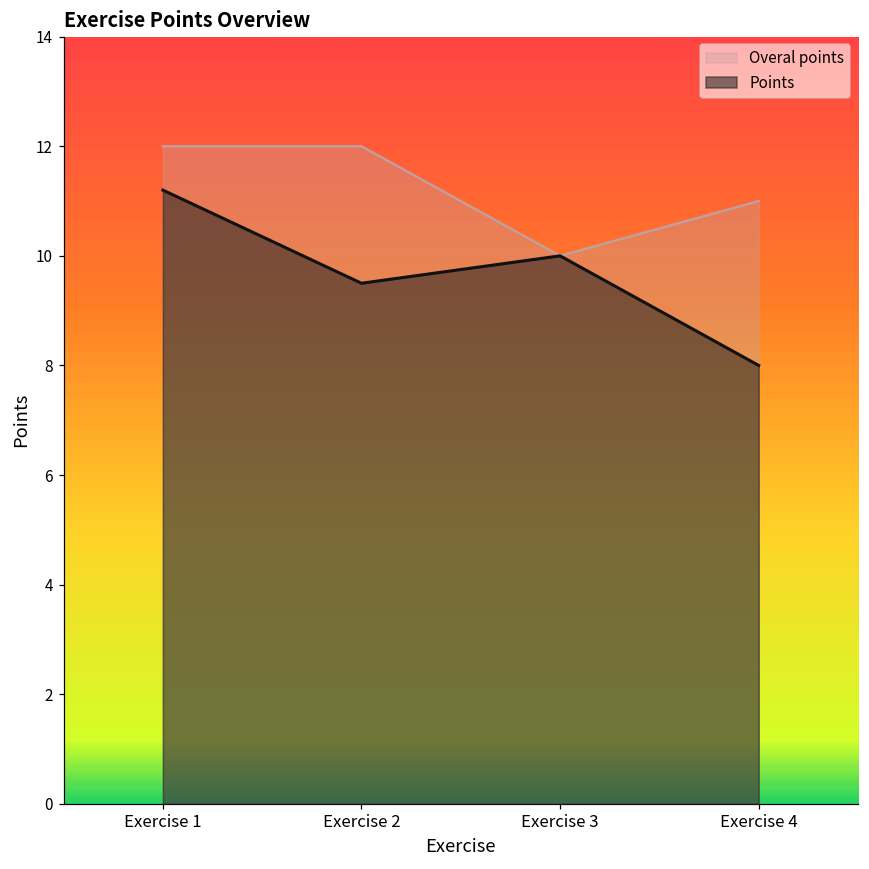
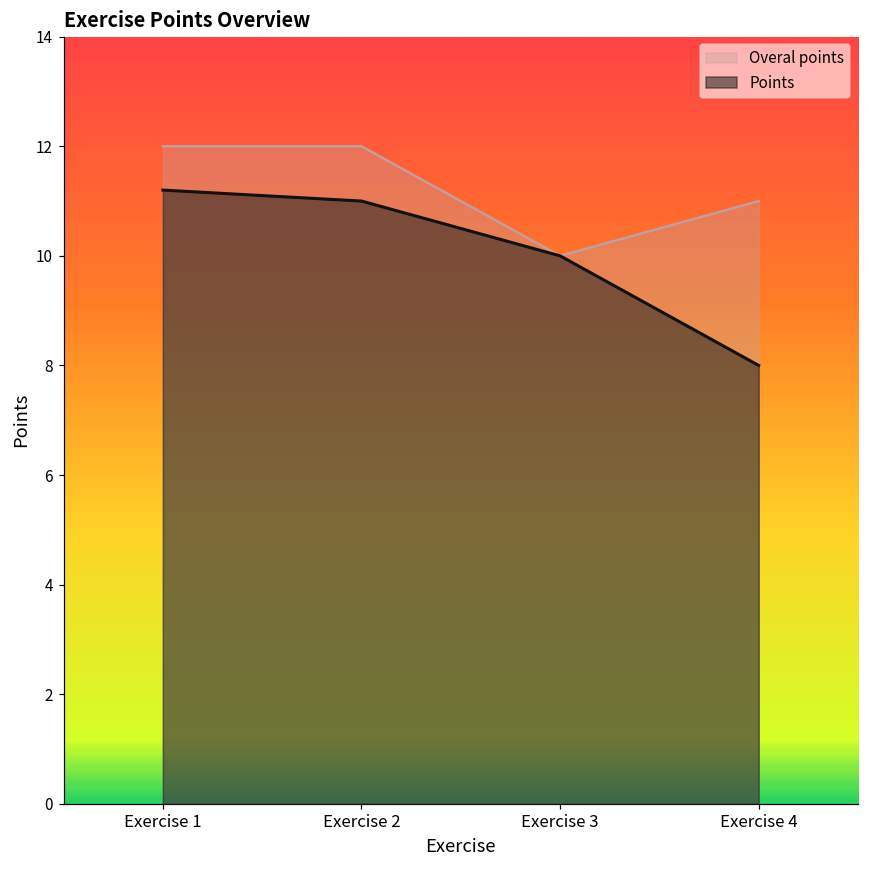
  {
    "Overal points": {
      "Exercise 1": 12.0,
      "Exercise 2": 12.0,
      "Exercise 4": 11.0
    },
    "Points": {
      "Exercise 1": 11.2,
-     "Exercise 2": 9.5,
+     "Exercise 2": 11.0,
      "Exercise 4": 8.0
    }
  }
